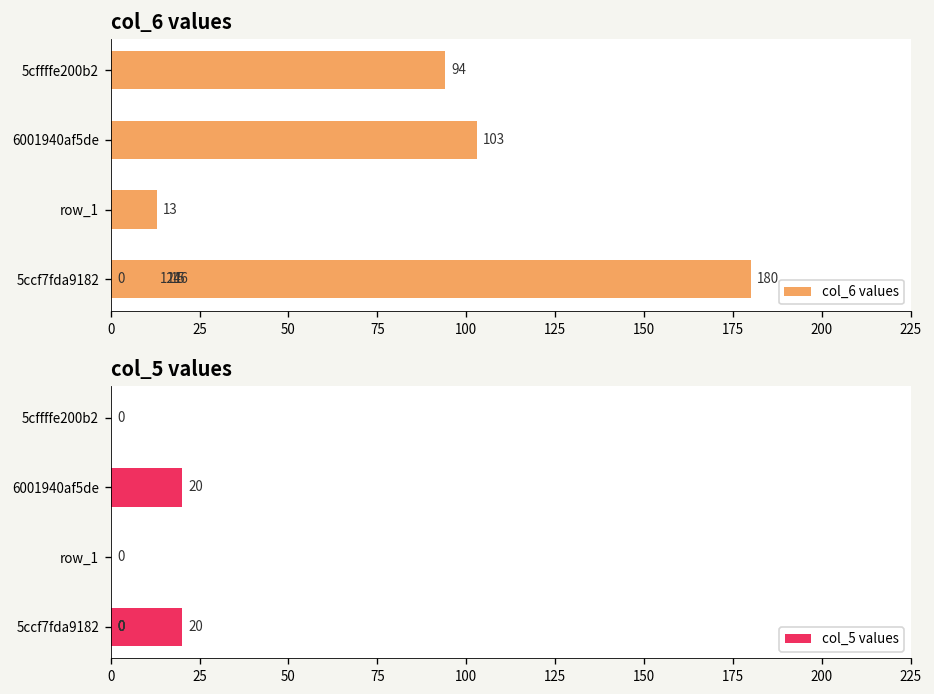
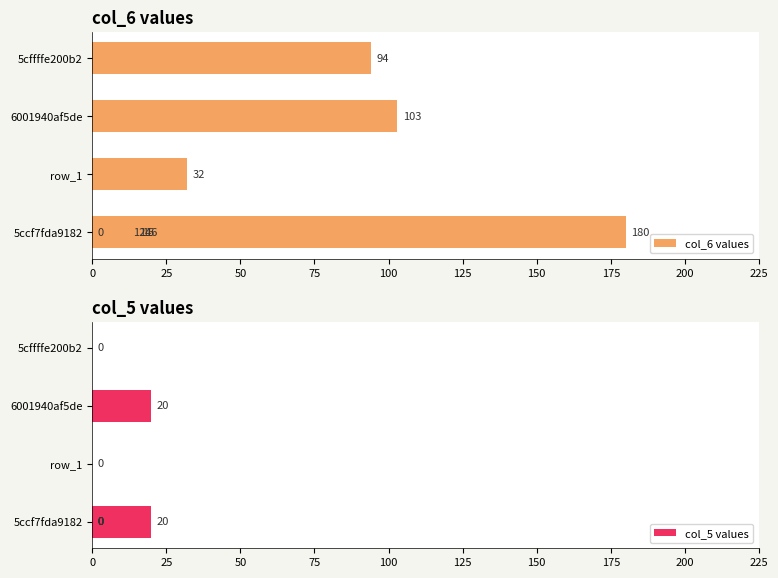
  {
    "col_6 values": {
      "5cffffe200b2": 94,
      "6001940af5de": 103,
-     "row_1": 13
+     "row_1": 32
    },
    "col_5 values": {
      "5cffffe200b2": 0,
      "6001940af5de": 20,
      "row_1": 0
    }
  }
